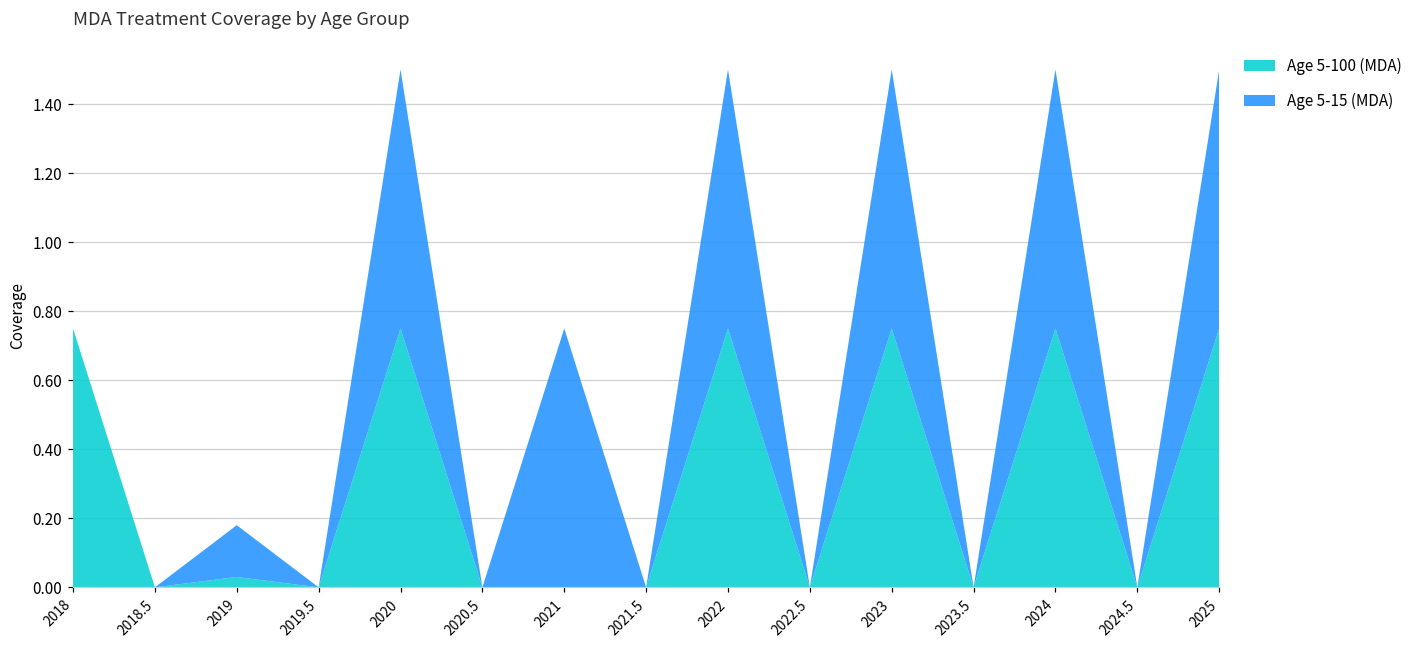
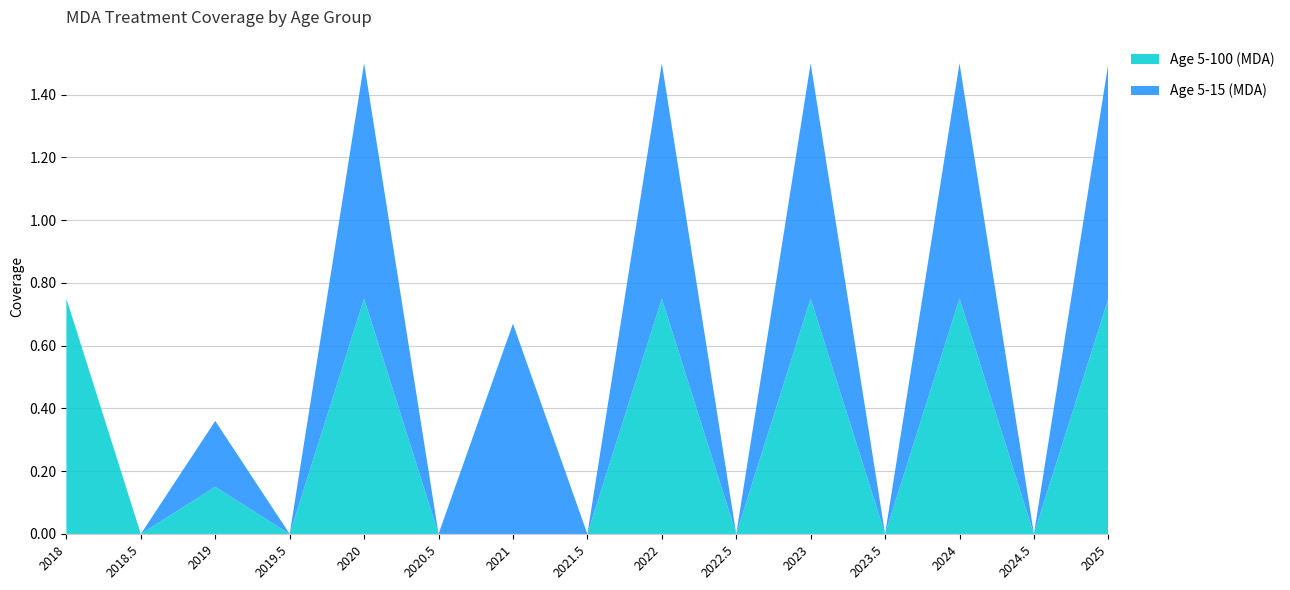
  {
    "Age 5-100 (MDA)": {
-     "2019": 0.03,
+     "2019": 0.15,
      "2020": 0.75,
      "2021": 0.00,
      "2022": 0.75,
      "2023": 0.75,
      "2024": 0.75,
      "2025": 0.75
    },
    "Age 5-15 (MDA)": {
-     "2019": 0.15,
+     "2019": 0.21,
      "2020": 0.75,
-     "2021": 0.75,
+     "2021": 0.67,
      "2022": 0.75,
      "2023": 0.75,
      "2024": 0.75,
      "2025": 0.75
    }
  }
